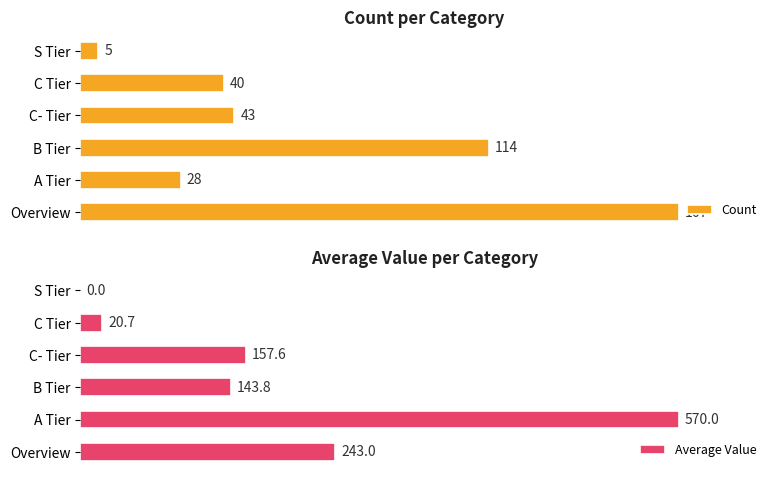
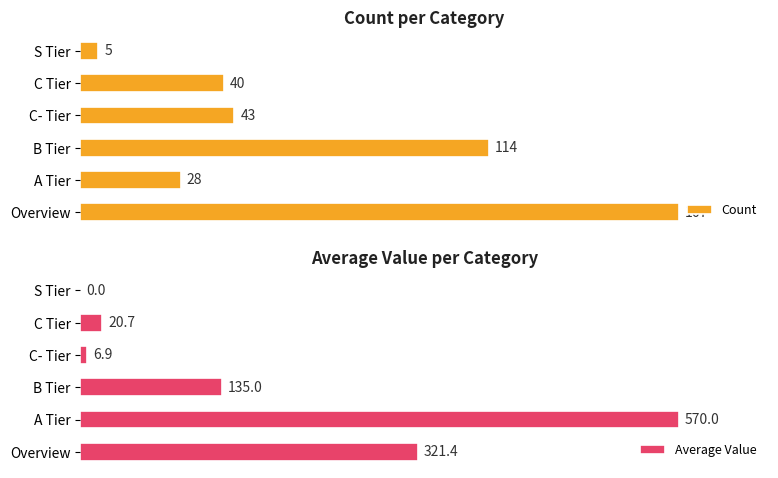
  {
    "Count per Category": {
      "S Tier": 5,
      "C Tier": 40,
      "C- Tier": 43,
      "B Tier": 114,
      "A Tier": 28,
      "Overview": 167
    },
    "Average Value per Category": {
      "S Tier": 0.0,
      "C Tier": 20.7,
-     "C- Tier": 157.6,
-     "B Tier": 143.8,
+     "C- Tier": 6.9,
+     "B Tier": 135.0,
      "A Tier": 570.0,
-     "Overview": 243.0
+     "Overview": 321.4
    }
  }
